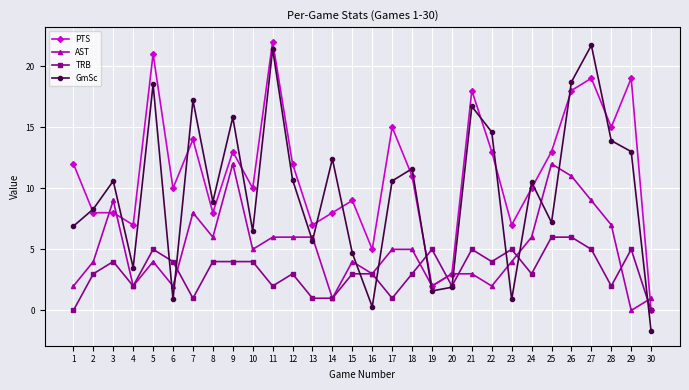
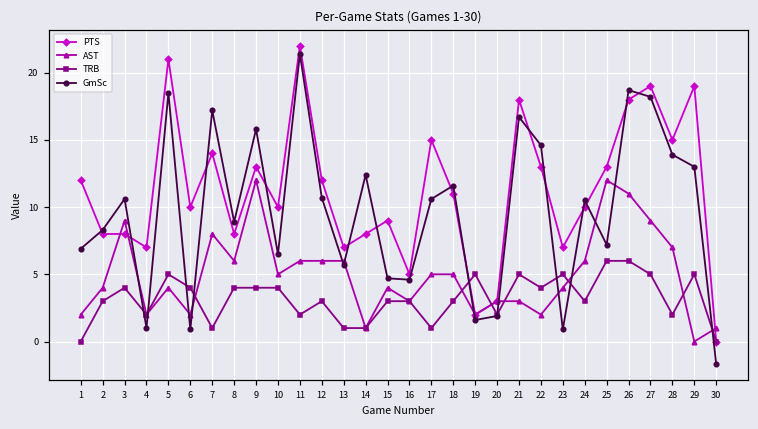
  {
    "GmSc": {
      "1": 6.9,
      "2": 8.3,
      "3": 10.6,
-     "4": 3.5,
+     "4": 1.0,
      "5": 18.5,
      "6": 0.9,
      "7": 17.2,
      "8": 8.9,
      "9": 15.8,
      "10": 6.5,
      "11": 21.4,
      "12": 10.7,
      "13": 5.7,
      "14": 12.4,
      "15": 4.7,
-     "16": 0.3,
+     "16": 4.6,
      "17": 10.6,
      "18": 11.6,
      "19": 1.6,
      "21": 16.7,
      "22": 14.6,
      "23": 0.9,
      "24": 10.5,
      "25": 7.2,
      "26": 18.7,
-     "27": 21.7,
+     "27": 18.2,
      "28": 13.9,
      "29": 13.0,
      "30": -1.7
    }
  }
